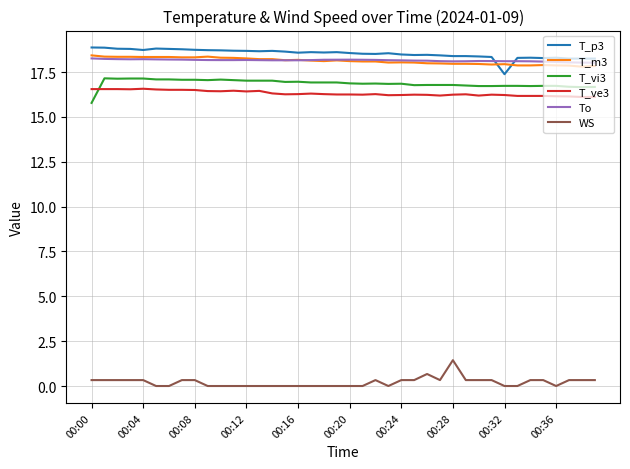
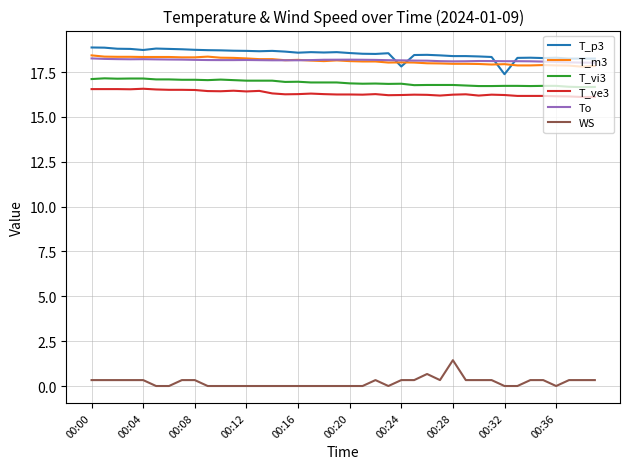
  {
    "T_p3": {
      "00:00": 18.9,
      "00:04": 18.7,
      "00:08": 18.7,
      "00:12": 18.7,
      "00:16": 18.6,
      "00:20": 18.6,
-     "00:24": 18.5,
+     "00:24": 17.8,
      "00:28": 18.4,
      "00:32": 17.4
    },
    "T_m3": {
      "00:00": 18.4,
      "00:08": 18.3,
      "00:32": 17.9
    },
    "T_vi3": {
-     "00:00": 15.8,
+     "00:00": 17.1,
      "00:04": 17.1,
      "00:08": 17.1,
      "00:12": 17.0,
      "00:16": 17.0,
      "00:20": 16.9,
      "00:24": 16.9,
      "00:28": 16.8,
      "00:32": 16.7
    },
    "T_ve3": {
      "00:00": 16.6,
      "00:04": 16.6,
      "00:08": 16.5,
      "00:12": 16.4,
      "00:16": 16.3,
      "00:20": 16.3,
      "00:24": 16.2,
      "00:28": 16.2,
      "00:32": 16.2
    },
    "To": {
      "00:00": 18.3,
      "00:08": 18.2,
      "00:32": 18.1
    },
    "WS": {
      "00:00": 0.3,
      "00:04": 0.3,
      "00:08": 0.3,
      "00:12": 0.0,
      "00:16": 0.0,
      "00:20": 0.0,
      "00:24": 0.3,
      "00:28": 1.4,
      "00:32": 0.0,
      "00:36": 0.0
    }
  }
